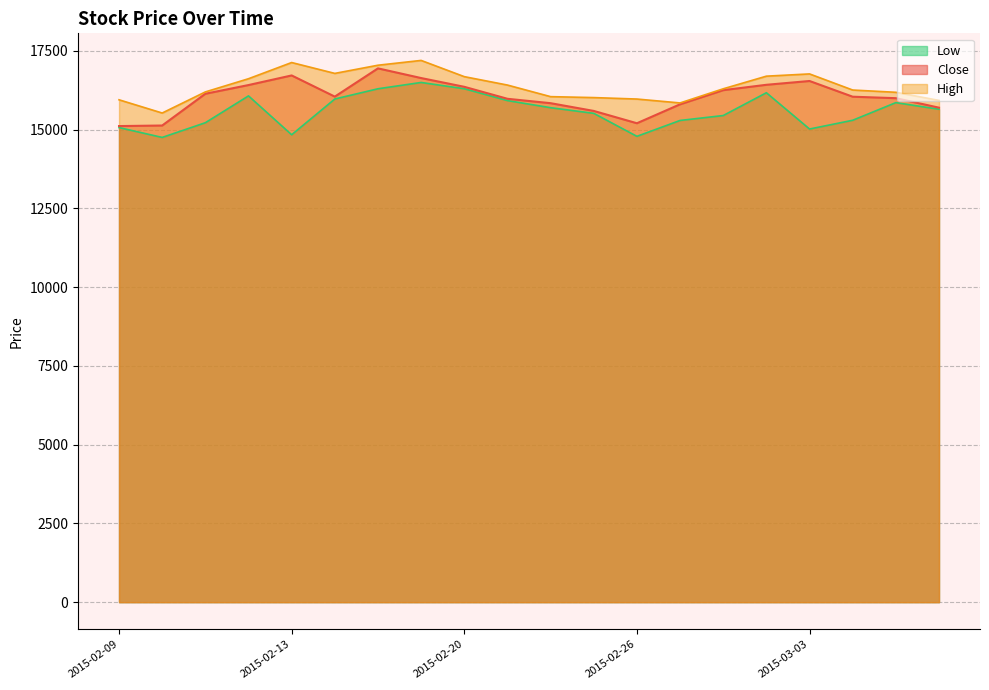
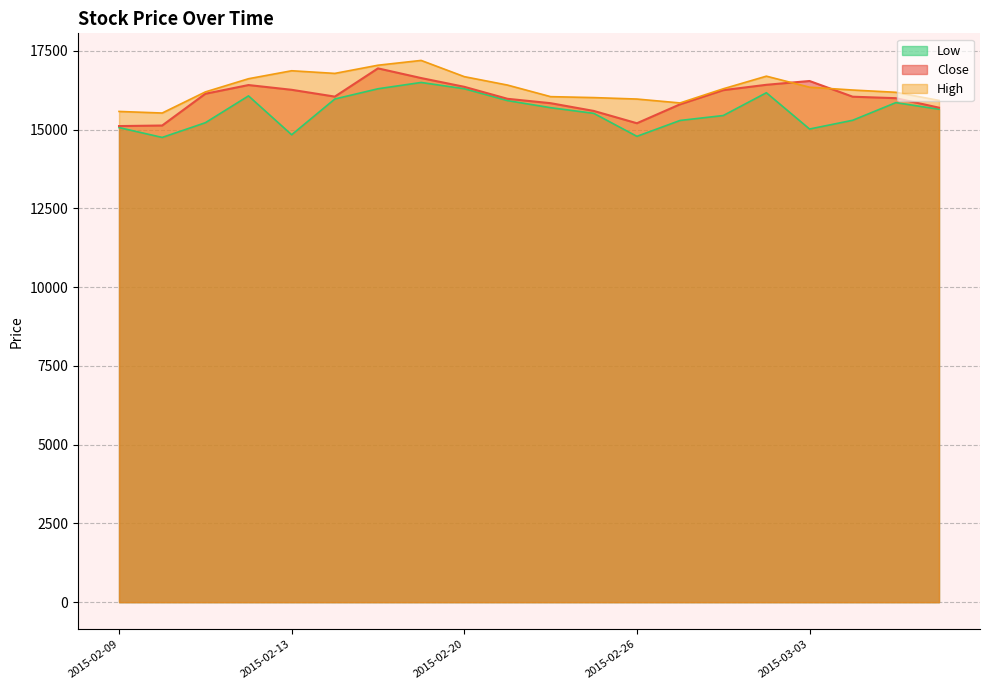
  {
    "Low": {
      "2015-02-13": 14800,
      "2015-02-26": 14800,
      "2015-03-03": 15000
    },
    "Close": {
-     "2015-02-13": 16700,
+     "2015-02-13": 16300,
      "2015-02-26": 15200,
      "2015-03-03": 16500
    },
    "High": {
-     "2015-02-09": 16000,
-     "2015-02-13": 17100,
+     "2015-02-09": 15600,
+     "2015-02-13": 16900,
      "2015-02-20": 16700,
      "2015-02-26": 16000,
-     "2015-03-03": 16800
+     "2015-03-03": 16300
    }
  }
